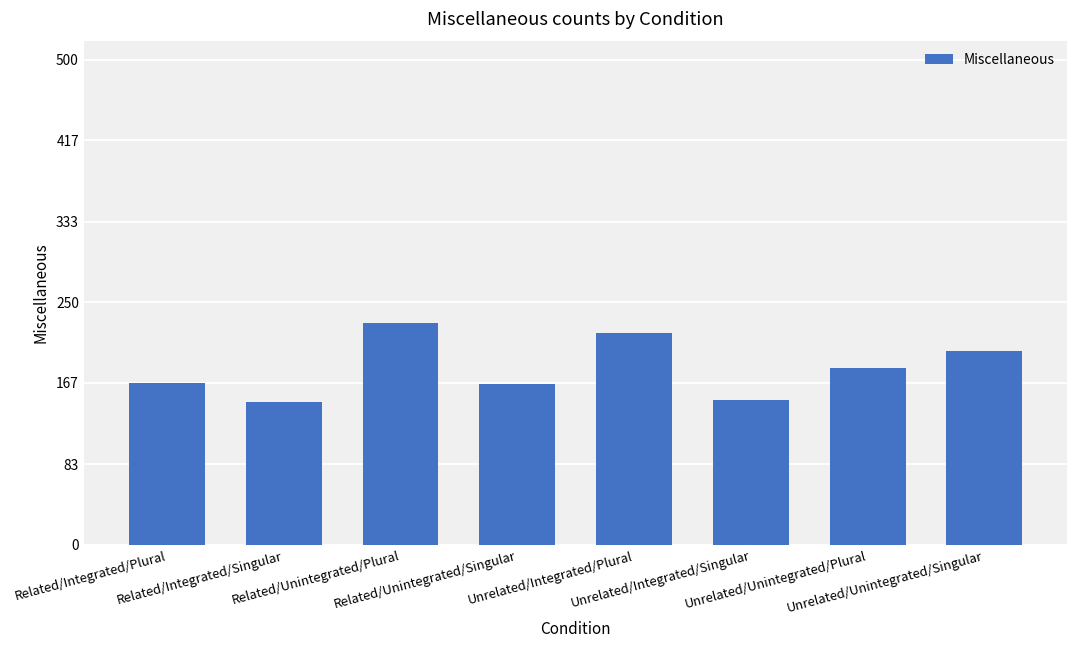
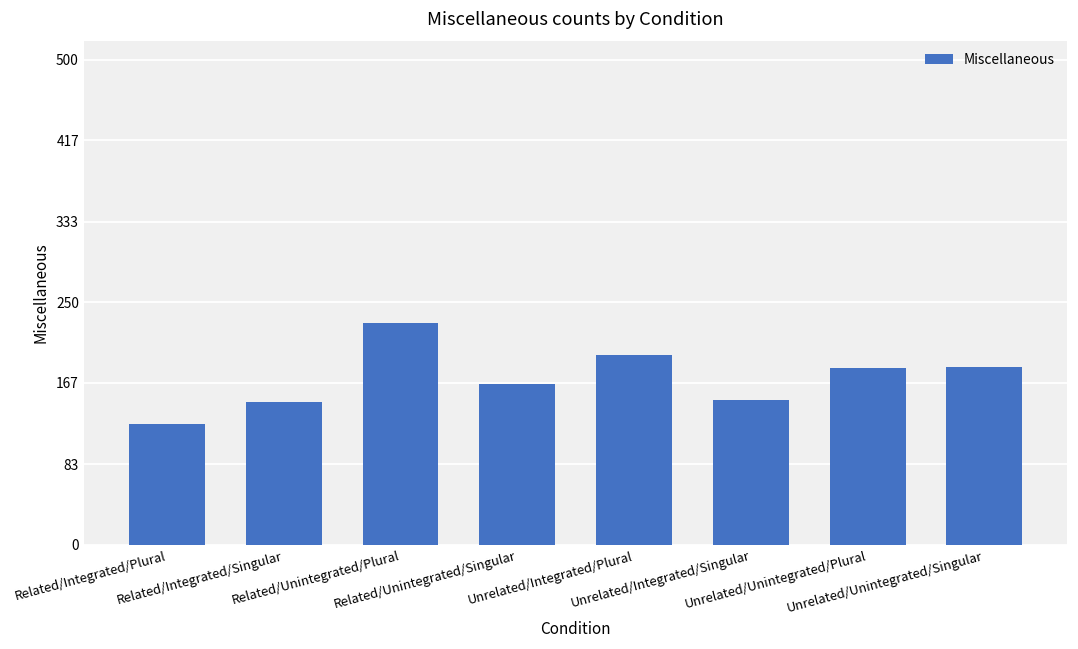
  {
-   "Related/Integrated/Plural": 170,
+   "Related/Integrated/Plural": 130,
    "Related/Integrated/Singular": 150,
    "Related/Unintegrated/Plural": 230,
    "Related/Unintegrated/Singular": 170,
-   "Unrelated/Integrated/Plural": 220,
+   "Unrelated/Integrated/Plural": 200,
    "Unrelated/Integrated/Singular": 150,
    "Unrelated/Unintegrated/Plural": 180,
-   "Unrelated/Unintegrated/Singular": 200
+   "Unrelated/Unintegrated/Singular": 180
  }
